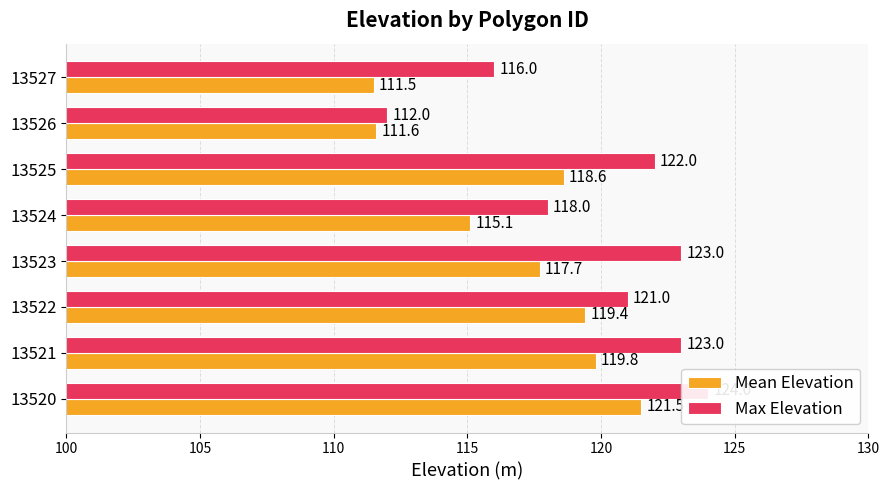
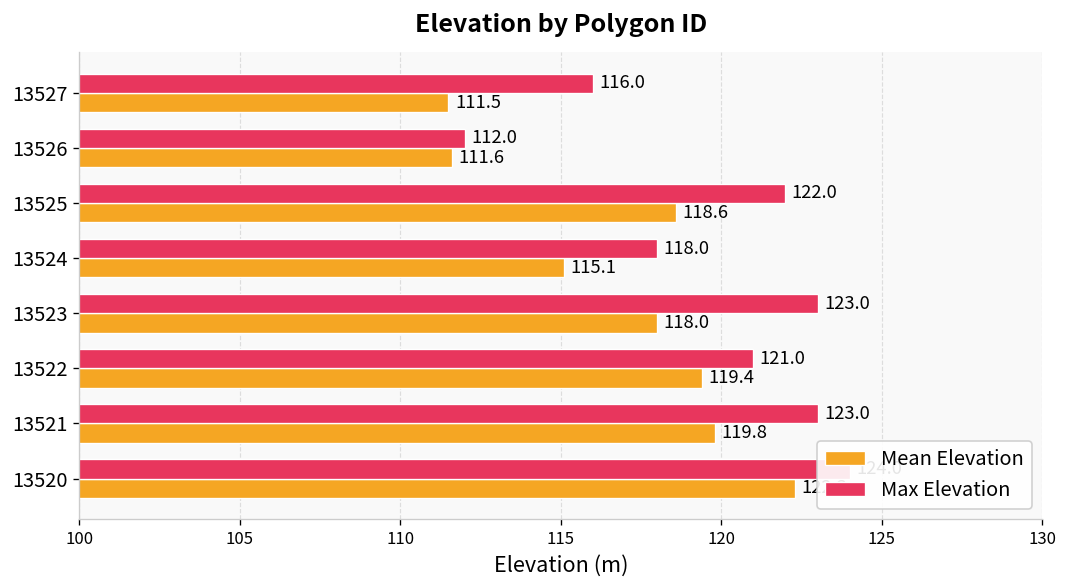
  {
    "Mean Elevation": {
      "13527": 111.5,
      "13526": 111.6,
      "13525": 118.6,
      "13524": 115.1,
-     "13523": 117.7,
+     "13523": 118.0,
      "13522": 119.4,
      "13521": 119.8,
-     "13520": 121.5
+     "13520": 122.3
    },
    "Max Elevation": {
      "13527": 116.0,
      "13526": 112.0,
      "13525": 122.0,
      "13524": 118.0,
      "13523": 123.0,
      "13522": 121.0,
      "13521": 123.0
    }
  }
